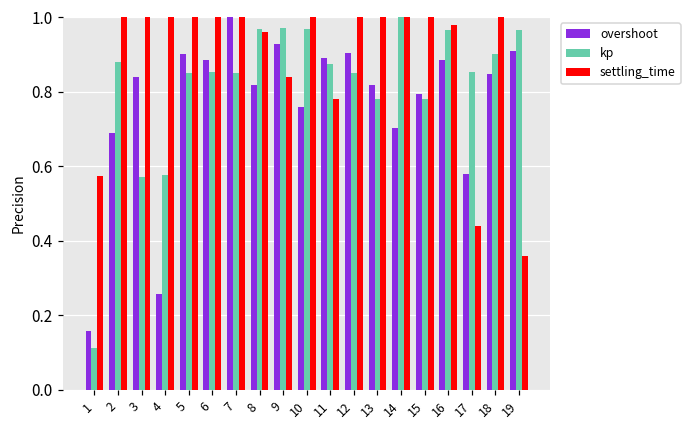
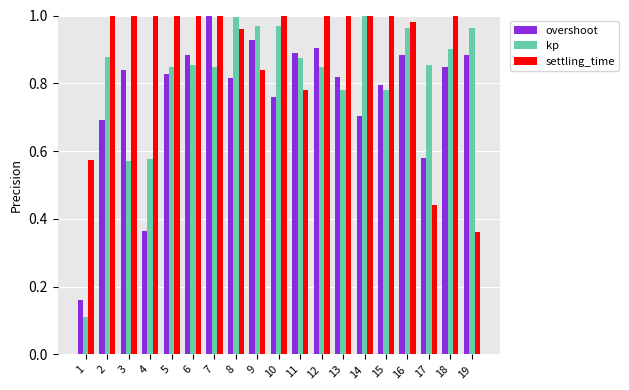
  {
    "overshoot": {
      "1": 0.16,
      "2": 0.69,
      "3": 0.84,
-     "4": 0.26,
-     "5": 0.90,
+     "4": 0.36,
+     "5": 0.83,
      "6": 0.88,
      "7": 1.00,
      "8": 0.82,
      "9": 0.93,
      "10": 0.76,
      "11": 0.89,
      "12": 0.90,
      "13": 0.82,
      "14": 0.70,
      "15": 0.79,
      "16": 0.88,
      "17": 0.58,
      "18": 0.85,
-     "19": 0.91
+     "19": 0.88
    },
    "kp": {
      "1": 0.11,
      "2": 0.88,
      "3": 0.57,
      "4": 0.58,
      "5": 0.85,
      "6": 0.85,
      "7": 0.85,
-     "8": 0.97,
+     "8": 0.99,
      "9": 0.97,
      "10": 0.97,
      "11": 0.88,
      "12": 0.85,
      "13": 0.78,
      "14": 1.00,
      "15": 0.78,
      "16": 0.96,
      "17": 0.85,
      "18": 0.90,
      "19": 0.96
    },
    "settling_time": {
      "1": 0.57,
      "2": 1.00,
      "3": 1.00,
      "4": 1.00,
      "5": 1.00,
      "6": 1.00,
      "7": 1.00,
      "8": 0.96,
      "9": 0.84,
      "10": 1.00,
      "11": 0.78,
      "12": 1.00,
      "13": 1.00,
      "14": 1.00,
      "15": 1.00,
      "16": 0.98,
      "17": 0.44,
      "18": 1.00,
      "19": 0.36
    }
  }
